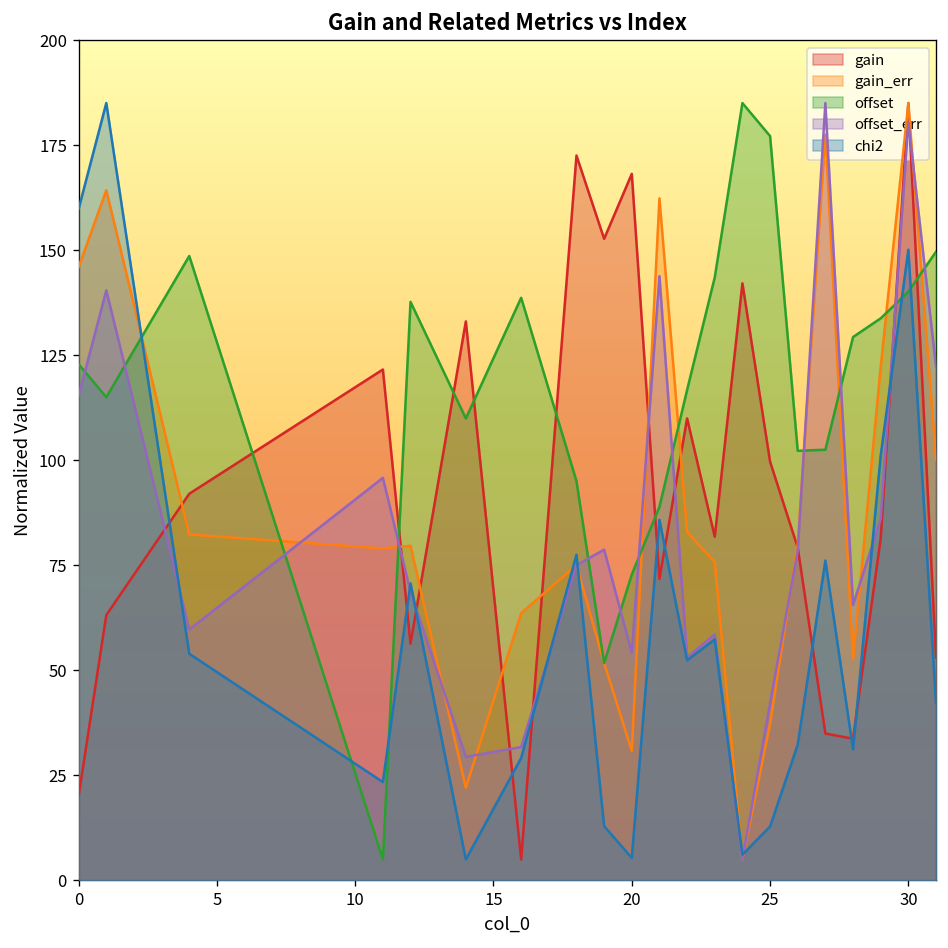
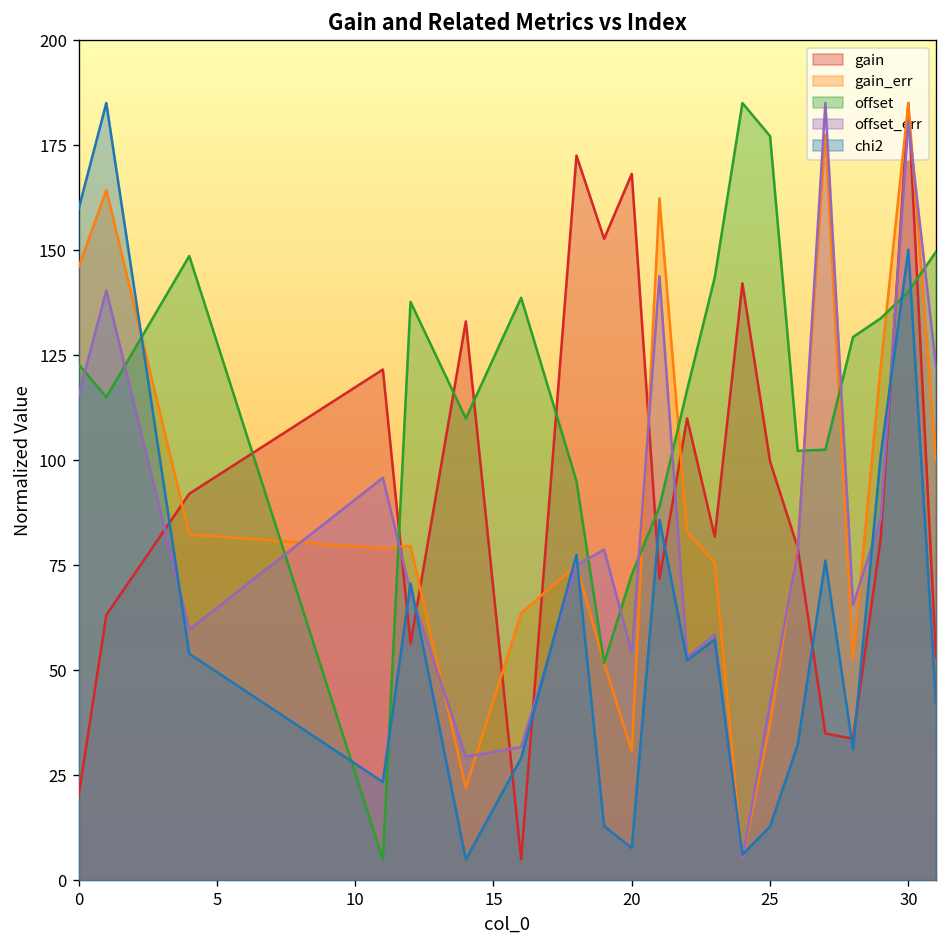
  {
    "offset": {
      "0": 123,
      "20": 73,
      "25": 177,
      "30": 140
    },
    "offset_err": {
      "0": 115,
      "20": 54,
      "25": 42
    },
    "chi2": {
      "0": 160,
-     "20": 5,
+     "20": 8,
      "25": 13,
      "30": 150
    }
  }
